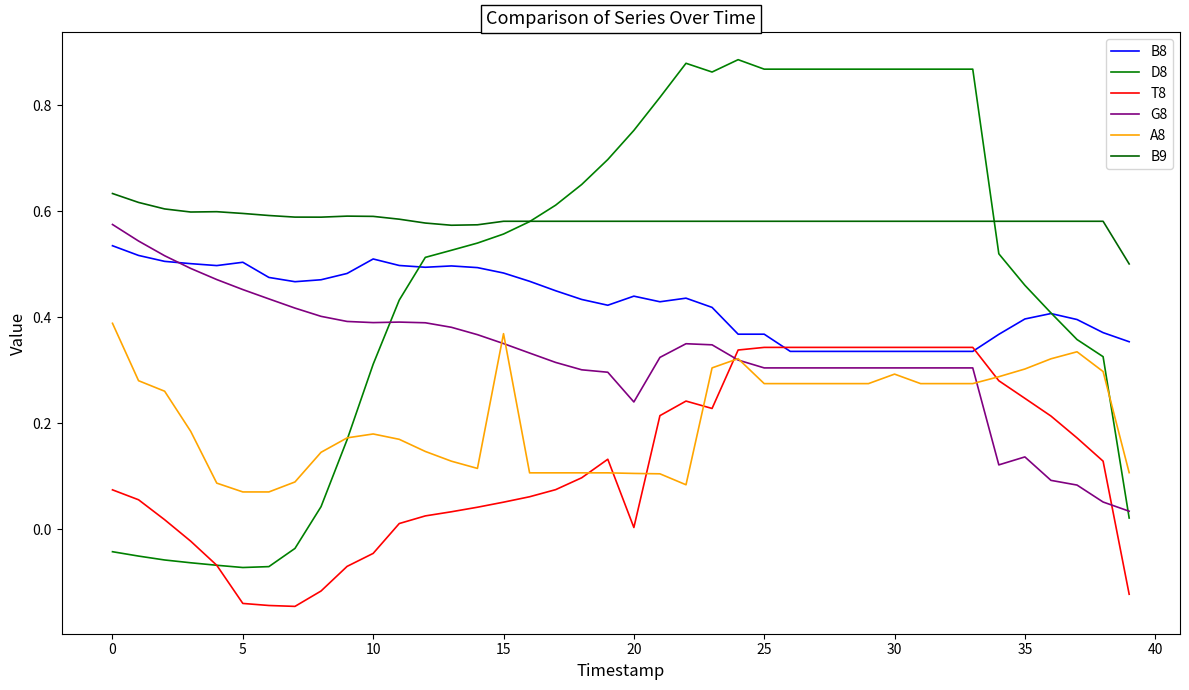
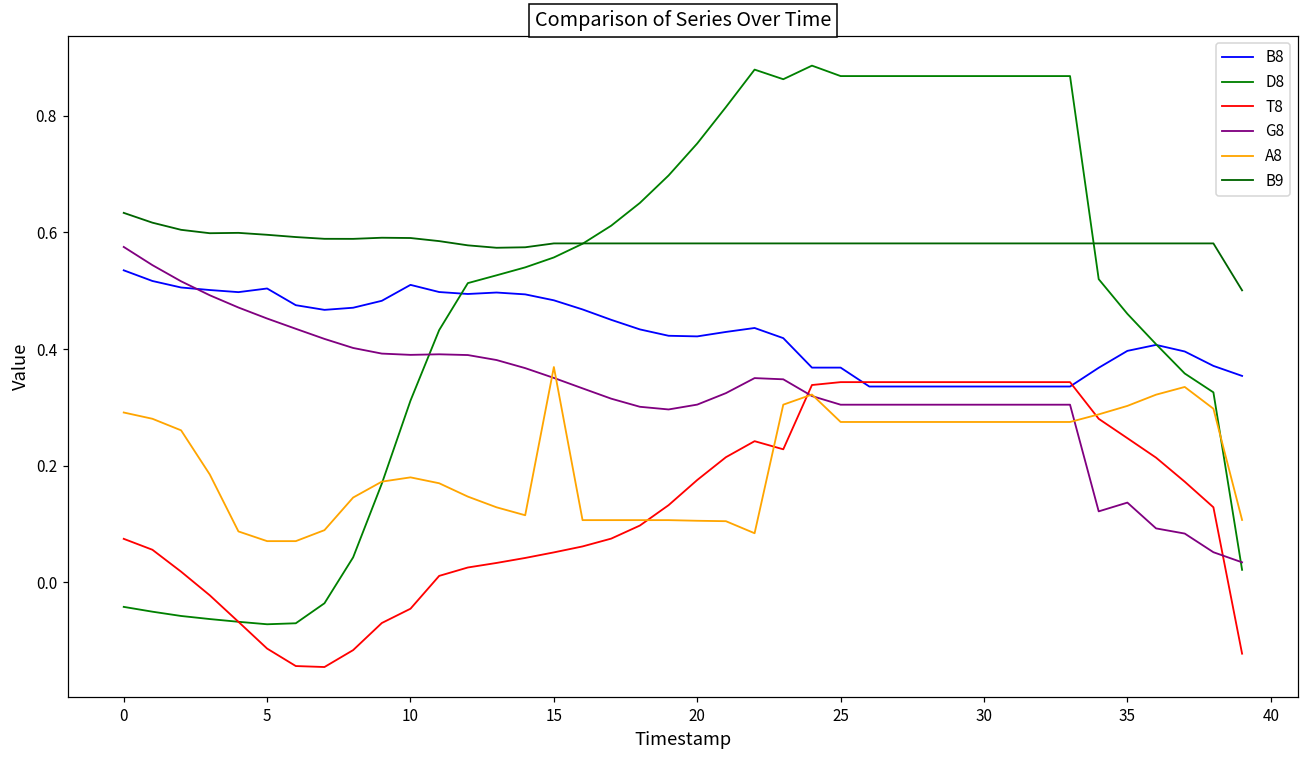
  {
    "B8": {
      "0": 0.54,
      "5": 0.50,
      "10": 0.51,
      "15": 0.48,
-     "20": 0.44,
+     "20": 0.42,
      "25": 0.37,
      "30": 0.34,
      "35": 0.40
    },
    "T8": {
      "0": 0.07,
-     "5": -0.14,
+     "5": -0.11,
      "10": -0.05,
      "15": 0.05,
-     "20": 0.00,
+     "20": 0.18,
      "25": 0.34,
      "30": 0.34,
      "35": 0.25
    },
    "G8": {
      "0": 0.58,
      "5": 0.45,
      "10": 0.39,
      "15": 0.35,
-     "20": 0.24,
+     "20": 0.30,
      "25": 0.30,
      "30": 0.30,
      "35": 0.14
    },
    "A8": {
-     "0": 0.39,
+     "0": 0.29,
      "5": 0.07,
      "10": 0.18,
      "15": 0.37,
      "20": 0.11,
      "25": 0.27,
-     "30": 0.29,
+     "30": 0.27,
      "35": 0.30
    }
  }
